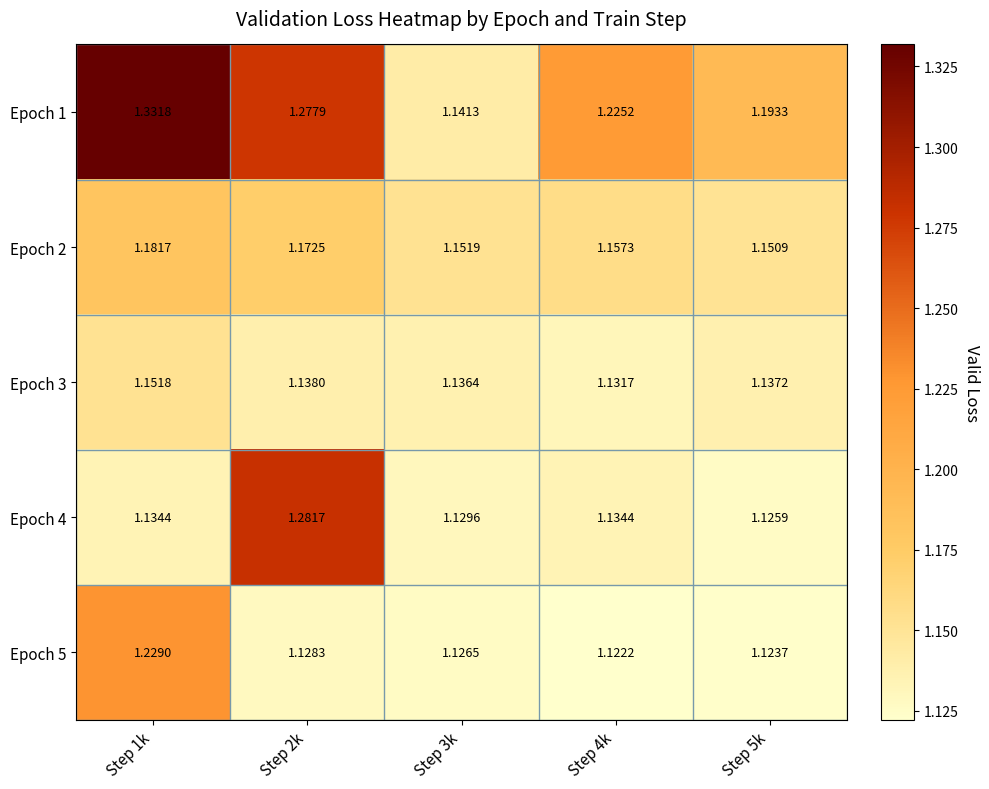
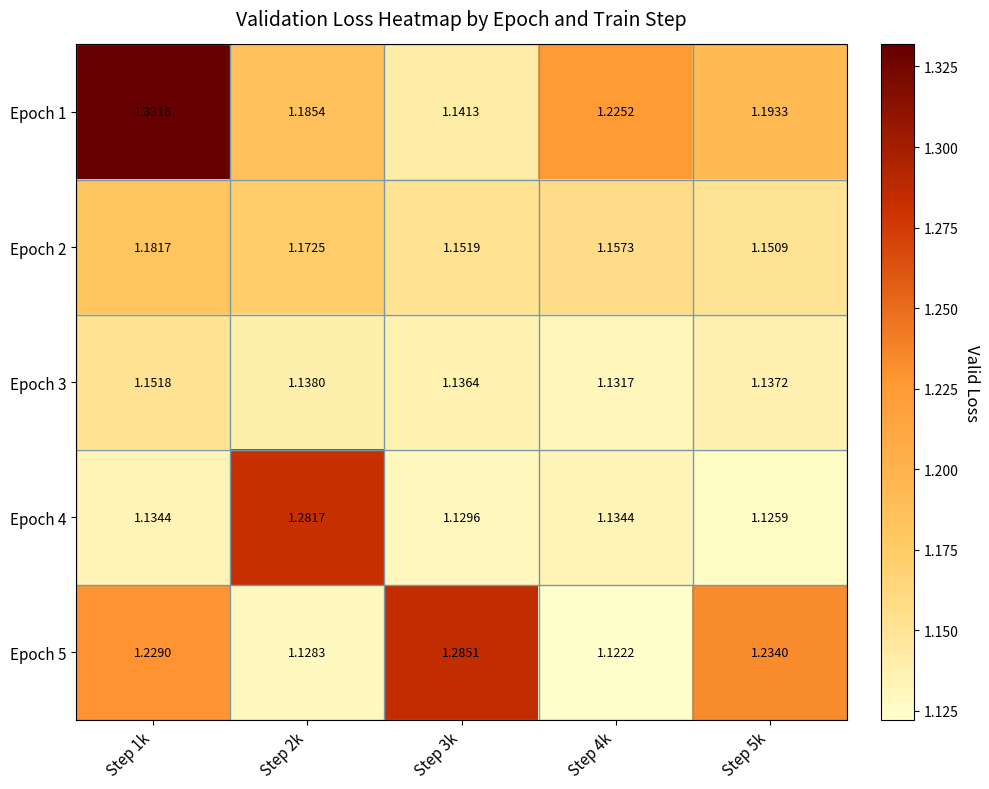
  {
    "Epoch 1": {
      "Step 1k": 1.3318,
-     "Step 2k": 1.2779,
+     "Step 2k": 1.1854,
      "Step 3k": 1.1413,
      "Step 4k": 1.2252,
      "Step 5k": 1.1933
    },
    "Epoch 2": {
      "Step 1k": 1.1817,
      "Step 2k": 1.1725,
      "Step 3k": 1.1519,
      "Step 4k": 1.1573,
      "Step 5k": 1.1509
    },
    "Epoch 3": {
      "Step 1k": 1.1518,
      "Step 2k": 1.1380,
      "Step 3k": 1.1364,
      "Step 4k": 1.1317,
      "Step 5k": 1.1372
    },
    "Epoch 4": {
      "Step 1k": 1.1344,
      "Step 2k": 1.2817,
      "Step 3k": 1.1296,
      "Step 4k": 1.1344,
      "Step 5k": 1.1259
    },
    "Epoch 5": {
      "Step 1k": 1.2290,
      "Step 2k": 1.1283,
-     "Step 3k": 1.1265,
+     "Step 3k": 1.2851,
      "Step 4k": 1.1222,
-     "Step 5k": 1.1237
+     "Step 5k": 1.2340
    }
  }
